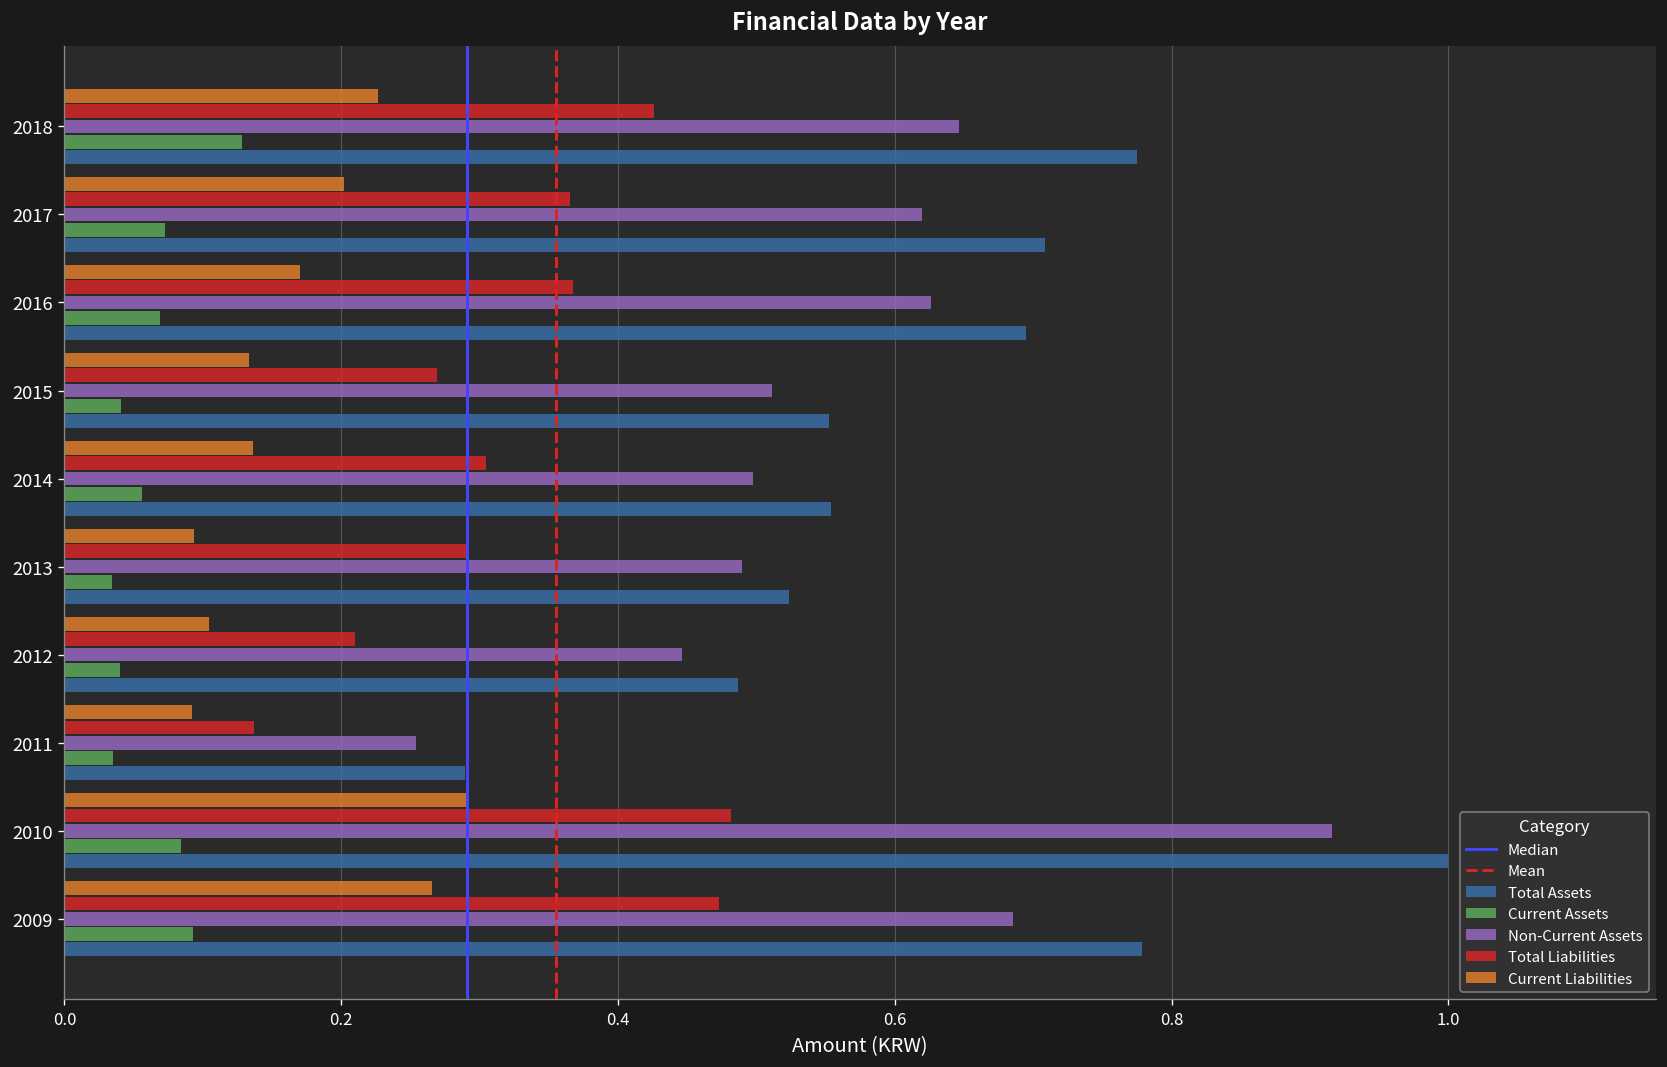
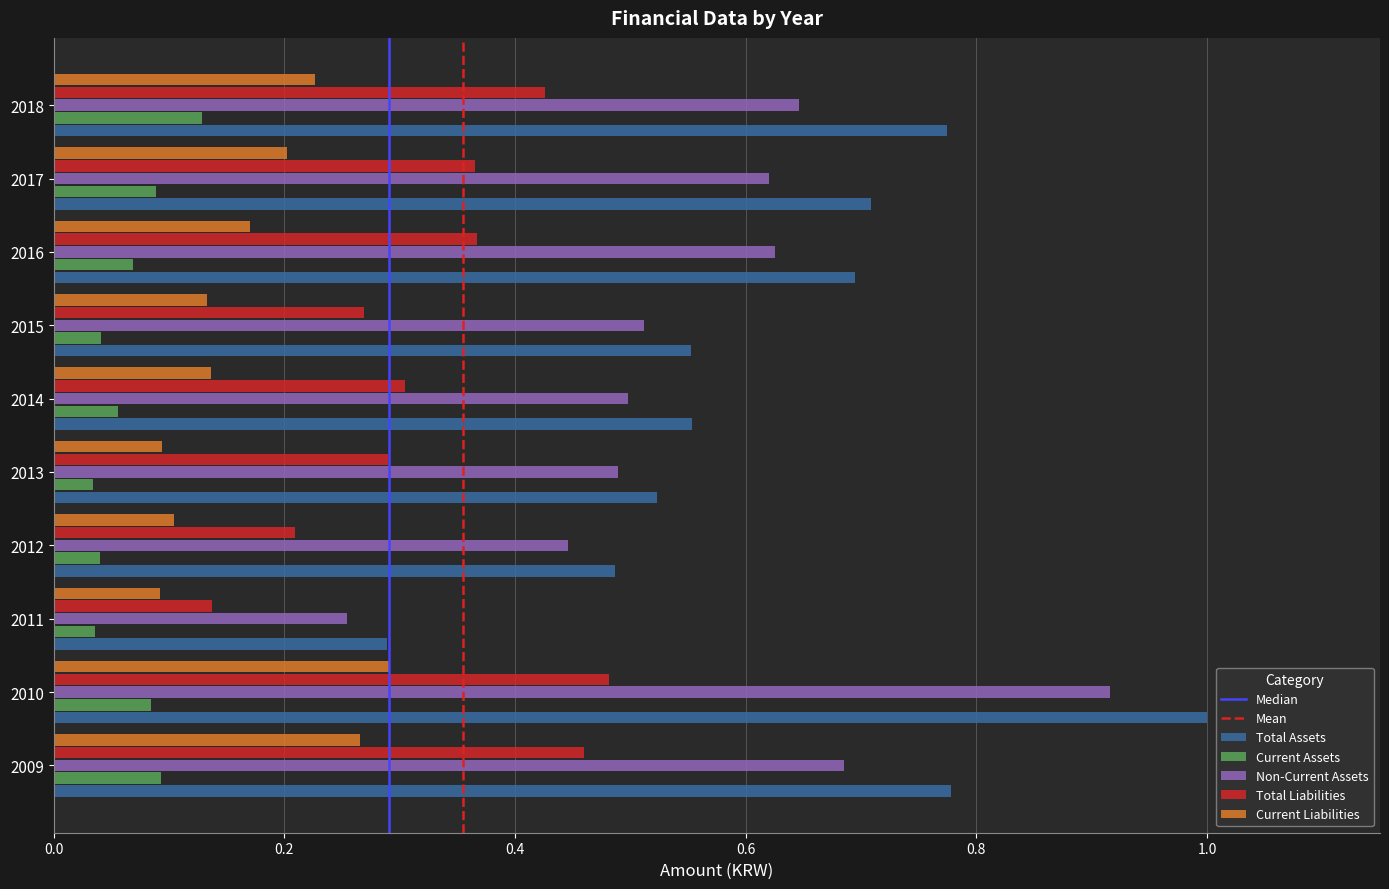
  {
    "Total Assets": {
      "2018": 0.775,
      "2017": 0.709,
      "2016": 0.695,
      "2015": 0.553,
      "2014": 0.554,
      "2013": 0.523,
      "2012": 0.486,
      "2011": 0.289,
      "2010": 1.000,
      "2009": 0.778
    },
    "Current Assets": {
      "2018": 0.128,
-     "2017": 0.072,
+     "2017": 0.089,
      "2016": 0.069,
      "2015": 0.041,
      "2014": 0.056,
      "2013": 0.034,
      "2012": 0.040,
      "2011": 0.035,
      "2010": 0.084,
      "2009": 0.093
    },
    "Non-Current Assets": {
      "2018": 0.647,
      "2017": 0.620,
      "2016": 0.626,
      "2015": 0.512,
      "2014": 0.498,
      "2013": 0.489,
      "2012": 0.446,
      "2011": 0.254,
      "2010": 0.916,
      "2009": 0.686
    },
    "Total Liabilities": {
      "2018": 0.426,
      "2017": 0.365,
      "2016": 0.367,
      "2015": 0.269,
      "2014": 0.304,
      "2013": 0.290,
      "2012": 0.210,
      "2011": 0.137,
      "2010": 0.481,
-     "2009": 0.473
+     "2009": 0.460
    },
    "Current Liabilities": {
      "2018": 0.226,
      "2017": 0.202,
      "2016": 0.170,
      "2015": 0.133,
      "2014": 0.136,
      "2013": 0.094,
      "2012": 0.104,
      "2011": 0.092,
      "2010": 0.292,
      "2009": 0.266
    }
  }
